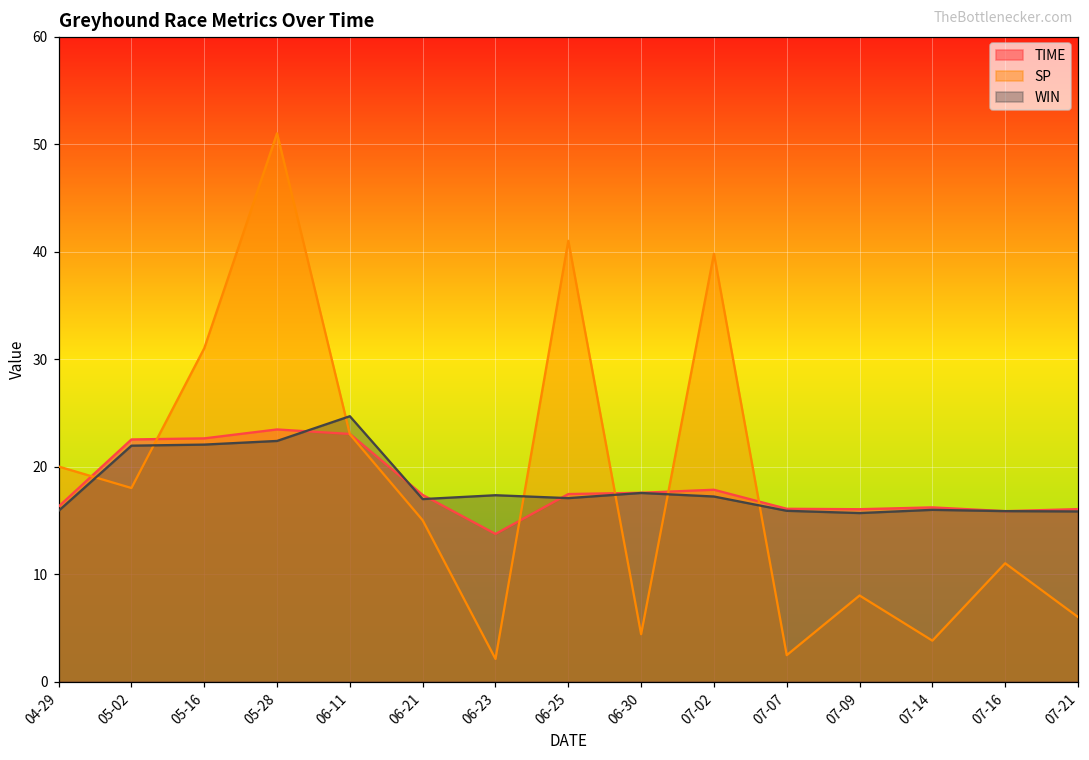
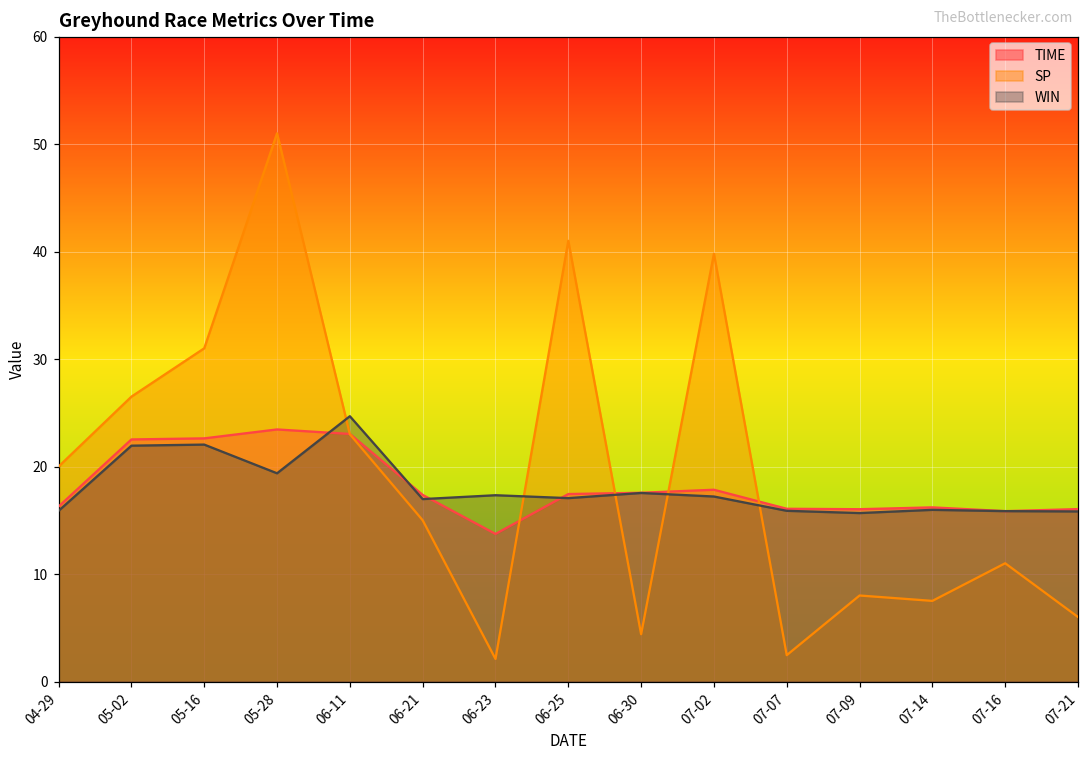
  {
    "TIME": {
      "04-29": 16,
      "05-02": 23,
      "05-16": 23,
      "05-28": 23,
      "06-21": 17,
      "06-23": 14,
      "06-25": 17,
      "07-02": 18,
      "07-09": 16
    },
    "SP": {
      "04-29": 20,
-     "05-02": 18,
+     "05-02": 27,
      "05-16": 31,
      "05-28": 51,
      "06-21": 15,
      "06-23": 2,
      "06-25": 41,
      "06-30": 4,
      "07-02": 40,
      "07-07": 2,
      "07-09": 8,
-     "07-14": 4,
+     "07-14": 8,
      "07-16": 11,
      "07-21": 6
    },
    "WIN": {
      "04-29": 16,
      "05-02": 22,
      "05-16": 22,
-     "05-28": 22,
+     "05-28": 19,
      "06-11": 25,
      "06-21": 17,
      "06-23": 17,
      "06-25": 17,
      "07-02": 17,
      "07-09": 16
    }
  }
